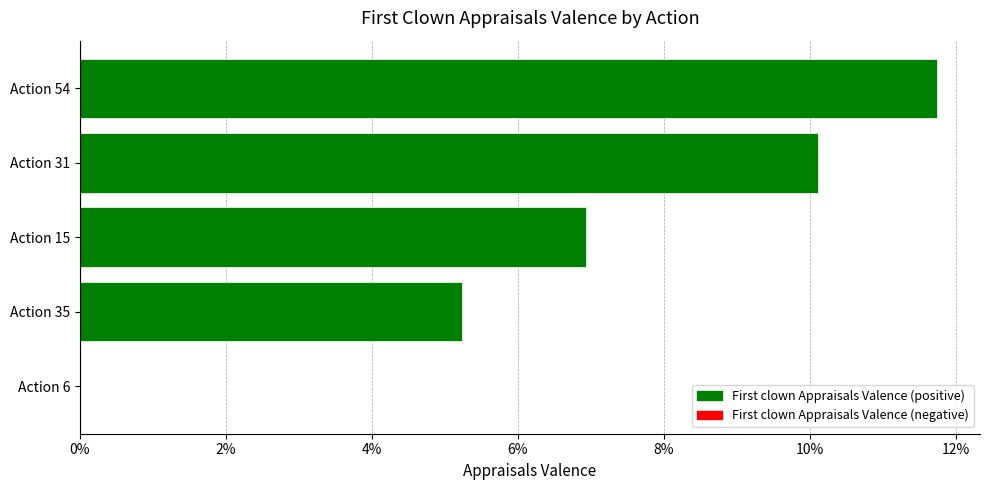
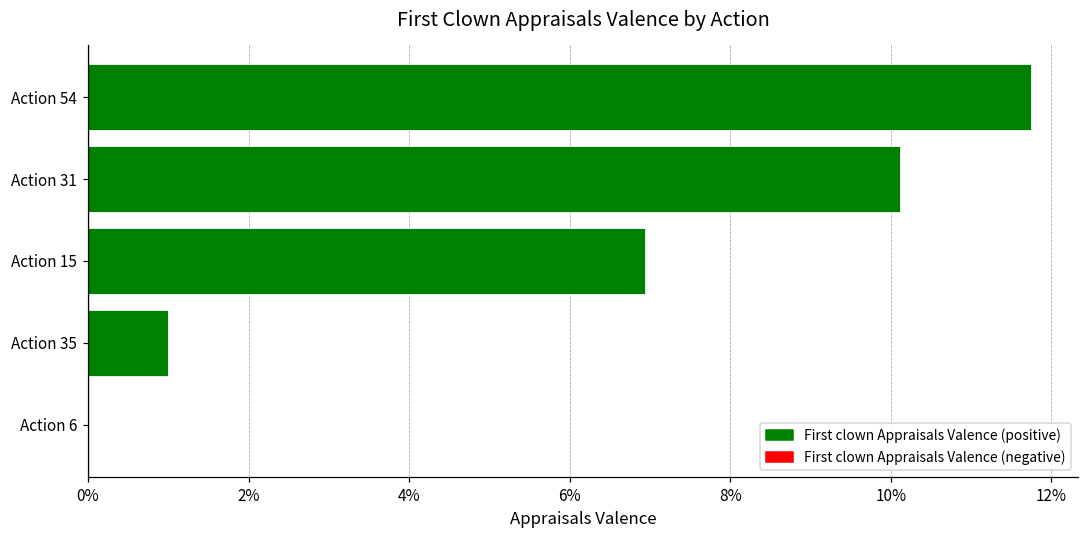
  {
    "Action 54": "11.7%",
    "Action 31": "10.1%",
    "Action 15": "6.9%",
-   "Action 35": "5.2%",
+   "Action 35": "1.0%",
    "Action 6": "0.0%"
  }
